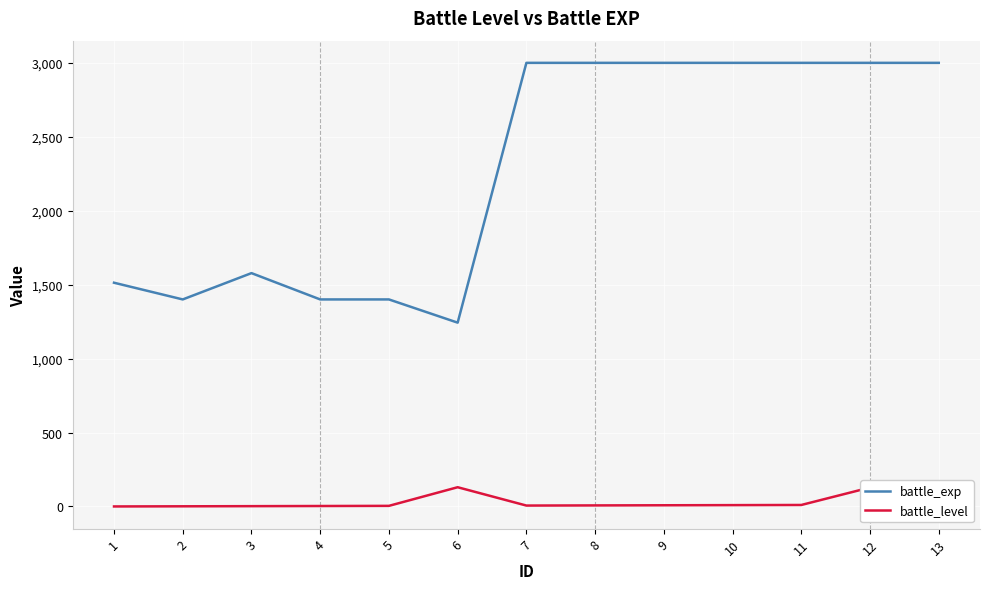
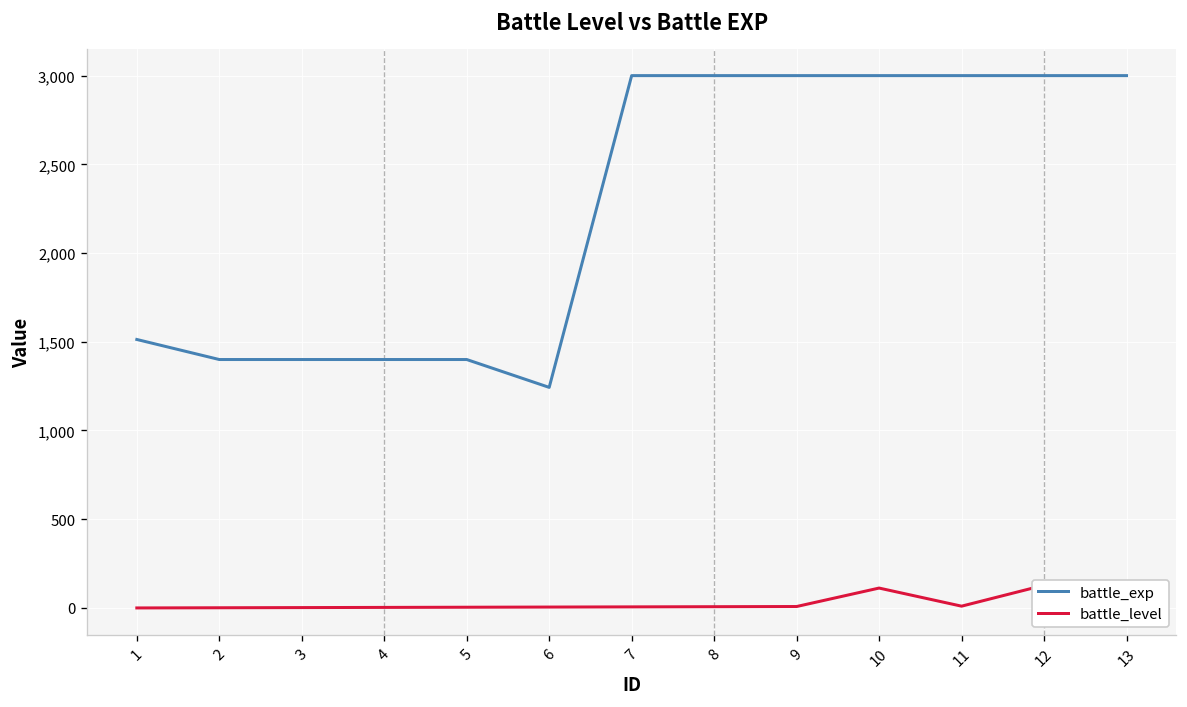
  {
    "battle_exp": {
      "1": "1,510",
      "2": "1,400",
-     "3": "1,580",
+     "3": "1,400",
      "4": "1,400",
      "5": "1,400",
      "6": "1,240",
      "7": "3,000",
      "8": "3,000",
      "9": "3,000",
      "10": "3,000",
      "11": "3,000",
      "12": "3,000",
      "13": "3,000"
    },
    "battle_level": {
      "1": "0",
      "2": "0",
      "3": "0",
      "4": "0",
      "5": "0",
-     "6": "130",
+     "6": "10",
      "7": "10",
      "8": "10",
      "9": "10",
-     "10": "10",
+     "10": "110",
      "11": "10"
    }
  }
